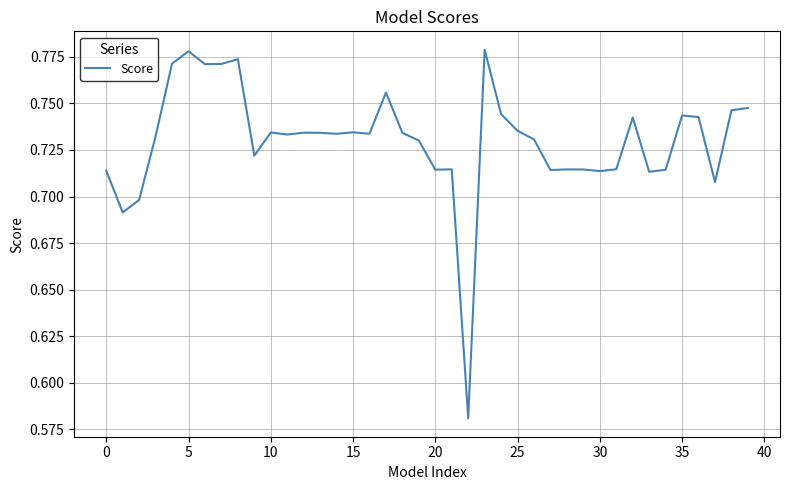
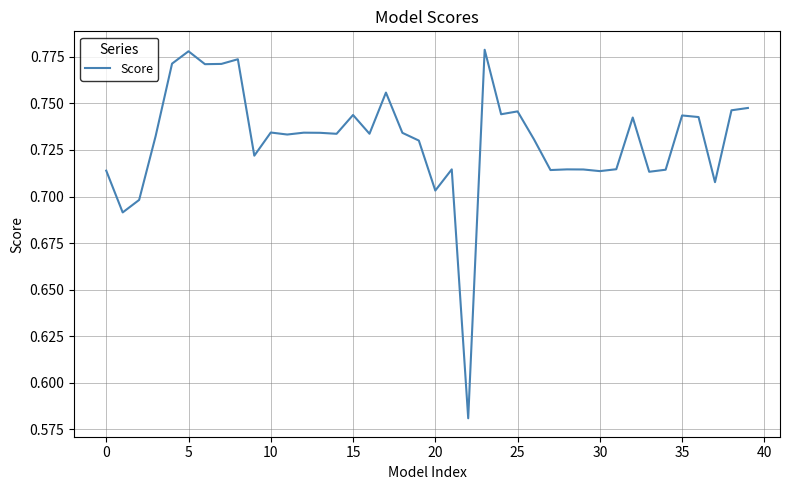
  {
    "0": 0.714,
    "5": 0.778,
    "10": 0.734,
-   "15": 0.735,
-   "20": 0.714,
-   "25": 0.735,
+   "15": 0.744,
+   "20": 0.703,
+   "25": 0.746,
    "30": 0.714,
    "35": 0.744
  }
